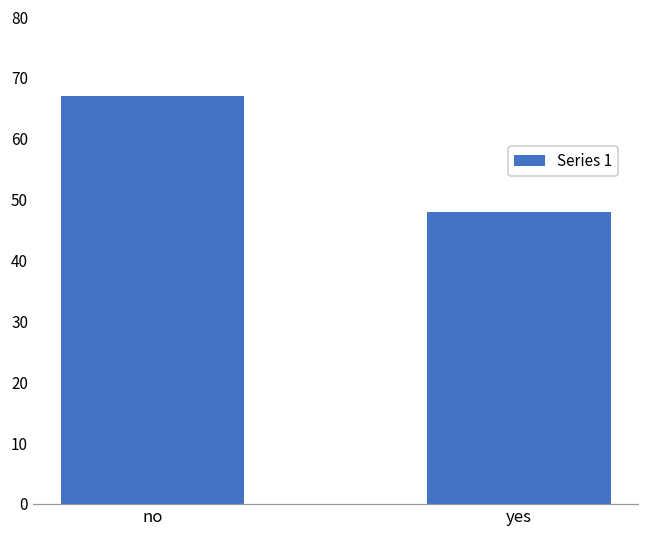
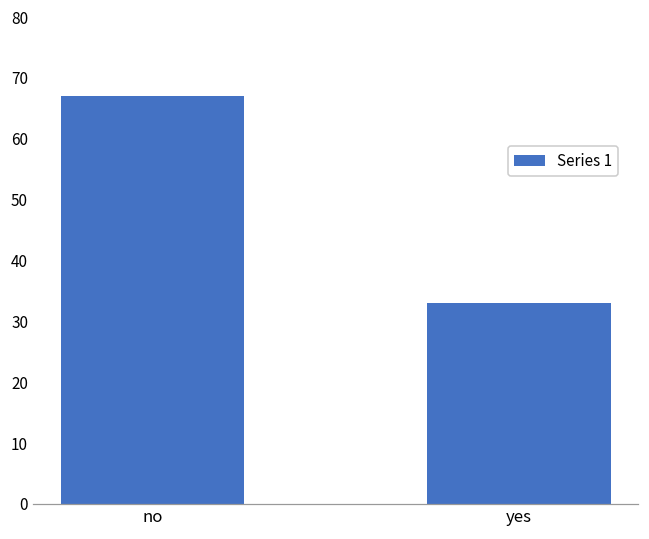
  {
    "no": 67,
-   "yes": 48
+   "yes": 33
  }
